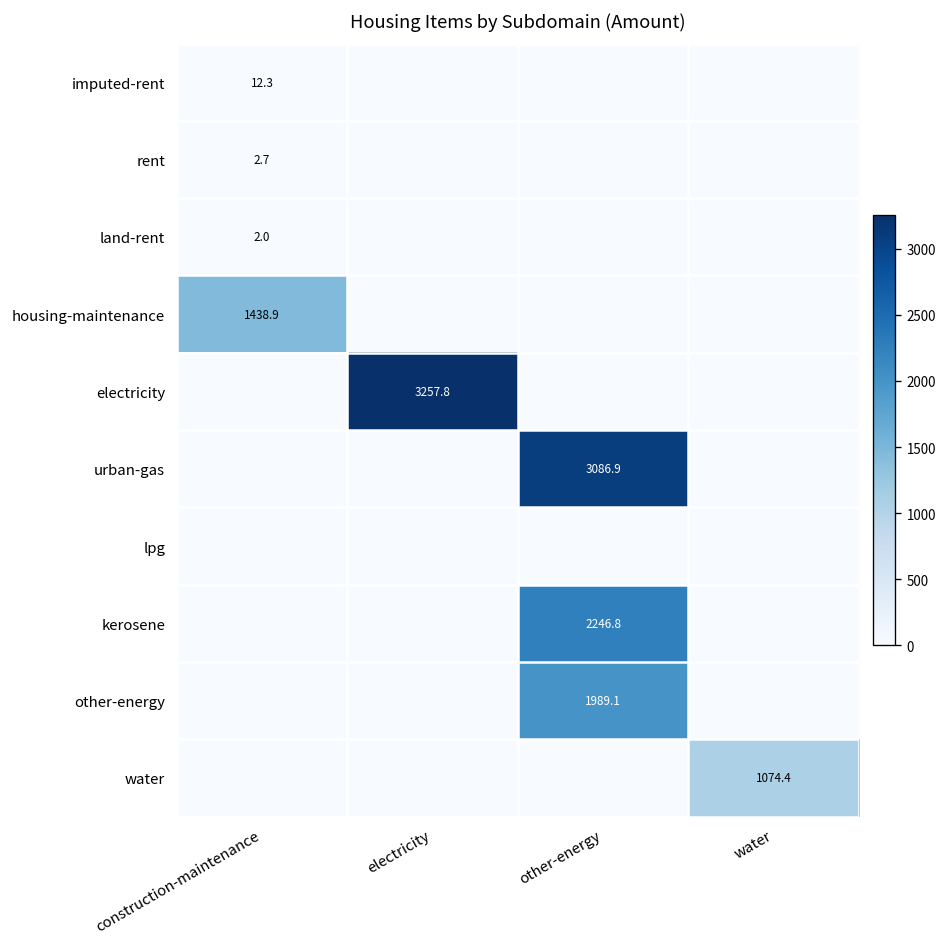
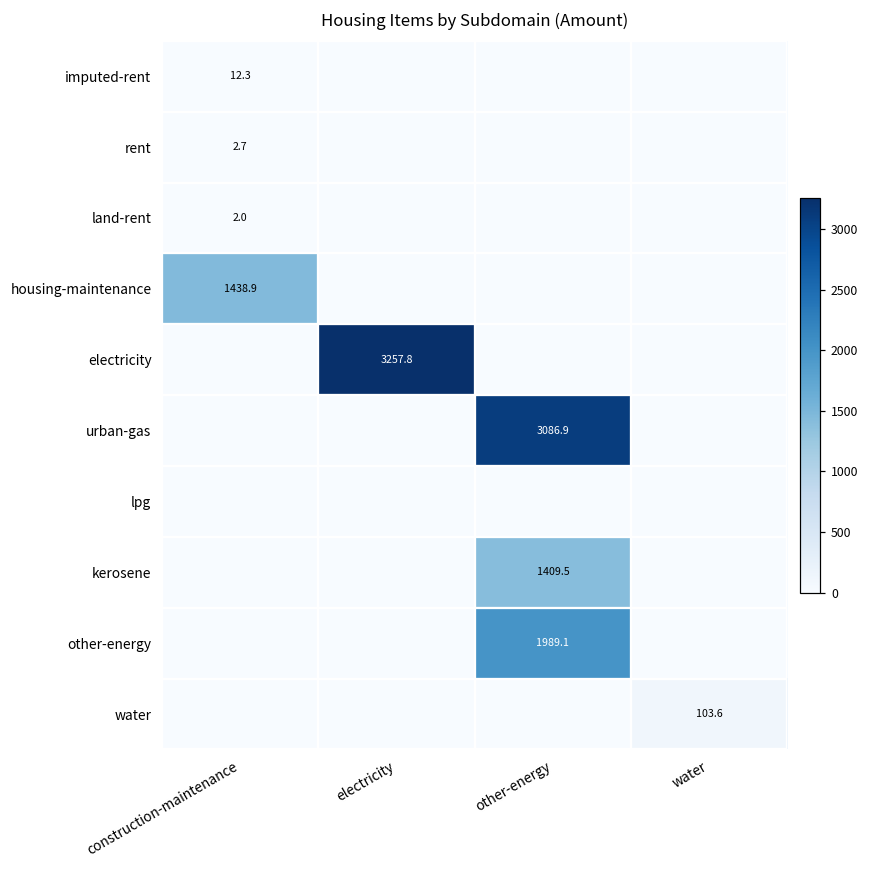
  {
    "imputed-rent": {
      "construction-maintenance": 12.3
    },
    "rent": {
      "construction-maintenance": 2.7
    },
    "land-rent": {
      "construction-maintenance": 2.0
    },
    "housing-maintenance": {
      "construction-maintenance": 1438.9
    },
    "electricity": {
      "electricity": 3257.8
    },
    "urban-gas": {
      "other-energy": 3086.9
    },
    "kerosene": {
-     "other-energy": 2246.8
+     "other-energy": 1409.5
    },
    "other-energy": {
      "other-energy": 1989.1
    },
    "water": {
-     "water": 1074.4
+     "water": 103.6
    }
  }
